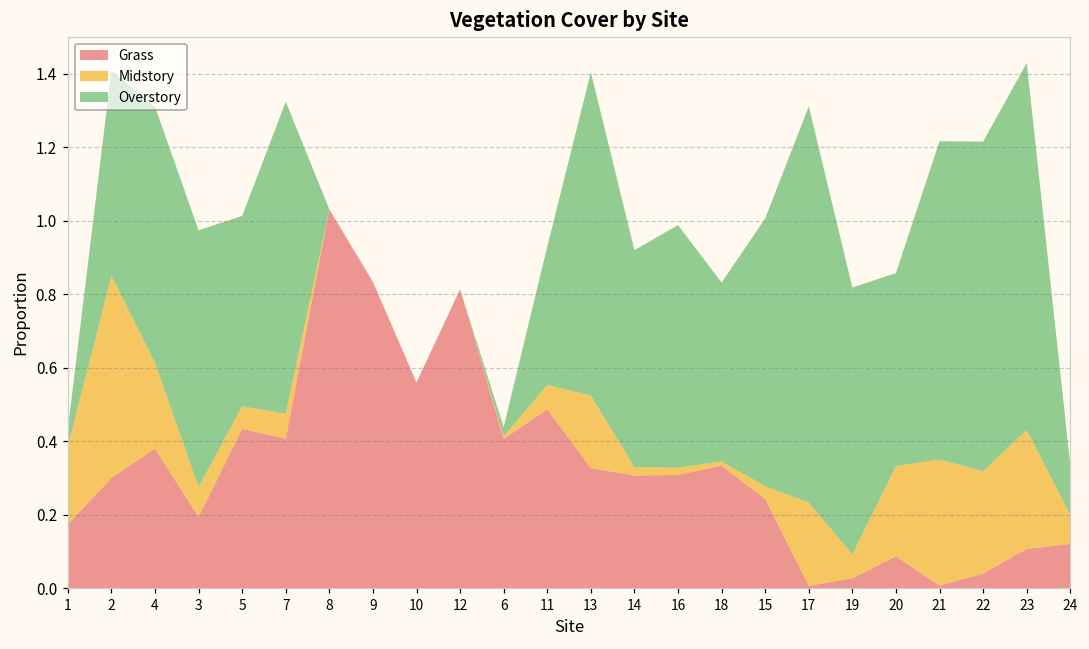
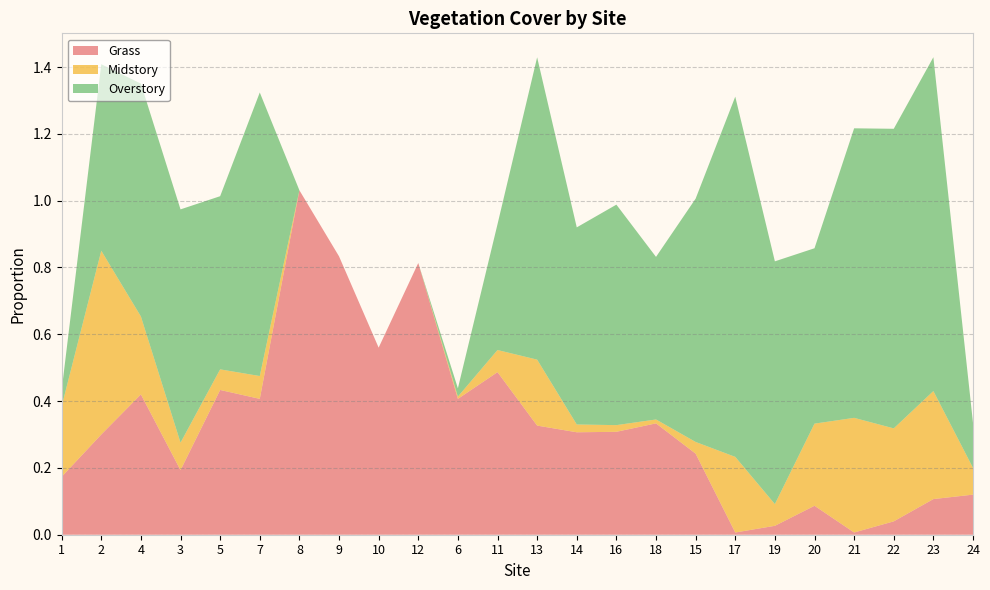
  {
    "Grass": {
      "1": 0.17,
      "2": 0.30,
-     "4": 0.38,
+     "4": 0.42,
      "3": 0.19,
      "5": 0.43,
      "7": 0.41,
      "11": 0.49,
      "13": 0.33,
      "14": 0.31,
      "16": 0.31,
      "18": 0.33,
      "15": 0.24,
      "19": 0.03,
      "20": 0.09,
      "22": 0.04,
      "23": 0.11,
      "24": 0.12
    },
    "Midstory": {
      "1": 0.21,
      "2": 0.55,
      "4": 0.23,
      "3": 0.08,
      "5": 0.06,
      "7": 0.07,
      "11": 0.07,
      "13": 0.20,
      "14": 0.02,
      "16": 0.02,
      "18": 0.01,
      "15": 0.04,
      "17": 0.23,
      "19": 0.07,
      "20": 0.25,
      "21": 0.34,
      "22": 0.28,
      "23": 0.32,
      "24": 0.08
    },
    "Overstory": {
      "1": 0.05,
      "3": 0.70,
      "5": 0.52,
      "7": 0.85,
      "6": 0.03,
      "11": 0.38,
-     "13": 0.88,
+     "13": 0.90,
      "14": 0.59,
      "16": 0.66,
      "18": 0.49,
      "15": 0.73,
      "17": 1.08,
      "19": 0.73,
      "20": 0.52,
      "21": 0.87,
      "22": 0.90,
      "23": 1.00,
      "24": 0.14
    }
  }
